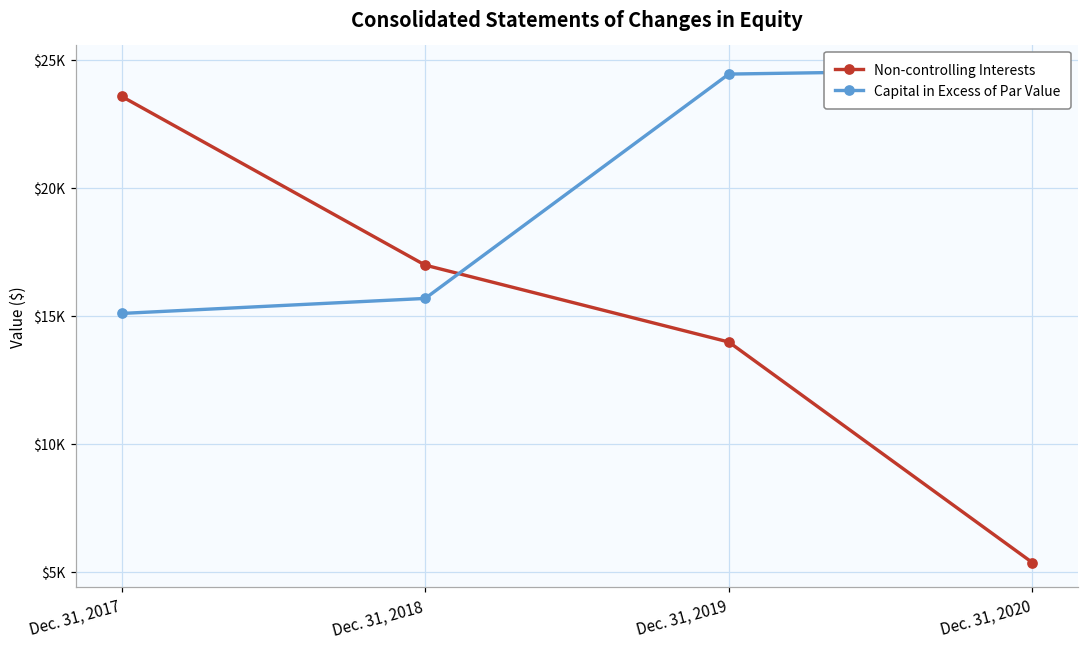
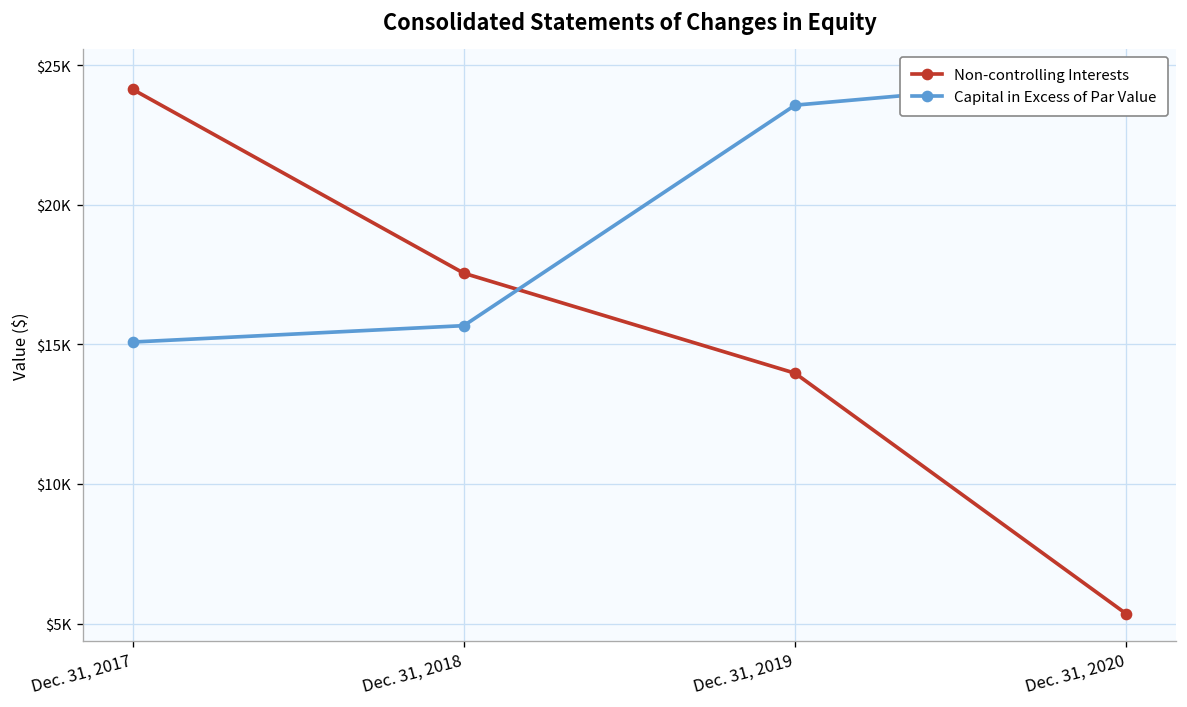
  {
    "Non-controlling Interests": {
-     "Dec. 31, 2017": "$23600",
-     "Dec. 31, 2018": "$17000",
+     "Dec. 31, 2017": "$24100",
+     "Dec. 31, 2018": "$17500",
      "Dec. 31, 2019": "$14000",
      "Dec. 31, 2020": "$5300"
    },
    "Capital in Excess of Par Value": {
      "Dec. 31, 2017": "$15100",
      "Dec. 31, 2018": "$15700",
-     "Dec. 31, 2019": "$24400"
+     "Dec. 31, 2019": "$23600"
    }
  }
